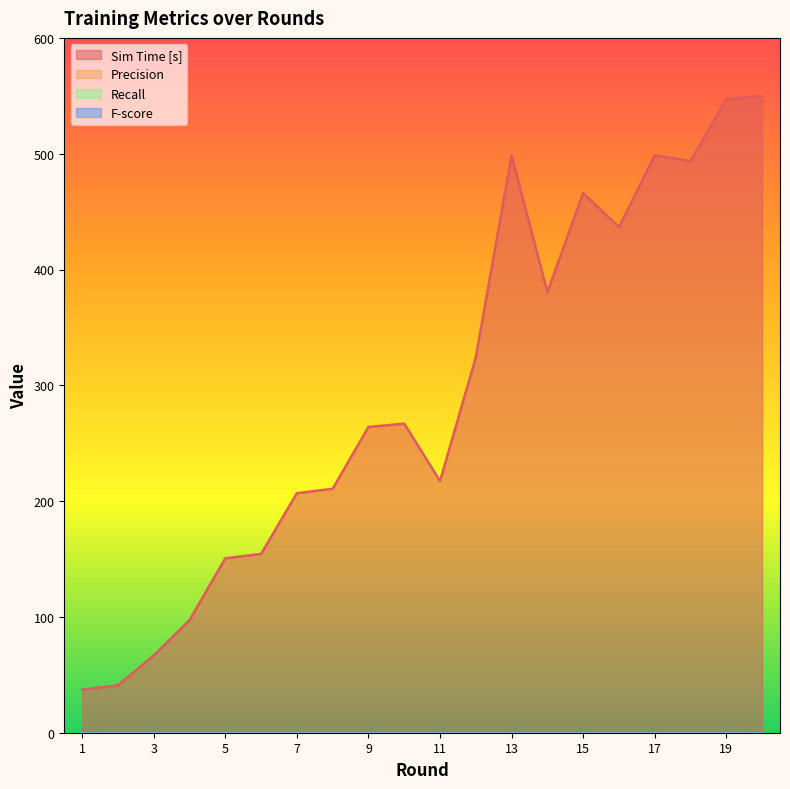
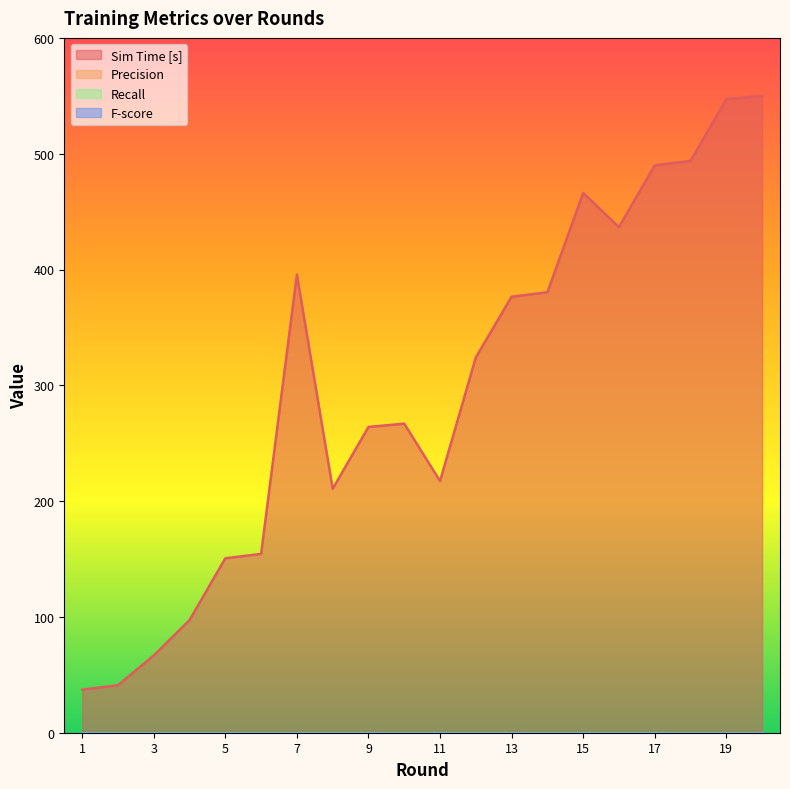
  {
    "Sim Time [s]": {
      "1": 37,
      "3": 67,
      "5": 151,
-     "7": 207,
+     "7": 396,
      "9": 264,
      "11": 217,
-     "13": 499,
+     "13": 377,
      "15": 466,
-     "17": 499,
+     "17": 490,
      "19": 547
    },
    "F-score": {
      "1": 0,
      "3": 0,
      "5": 0,
      "7": 0,
      "9": 0,
      "11": 0,
      "13": 0,
      "15": 0,
      "17": 0,
      "19": 0
    }
  }
